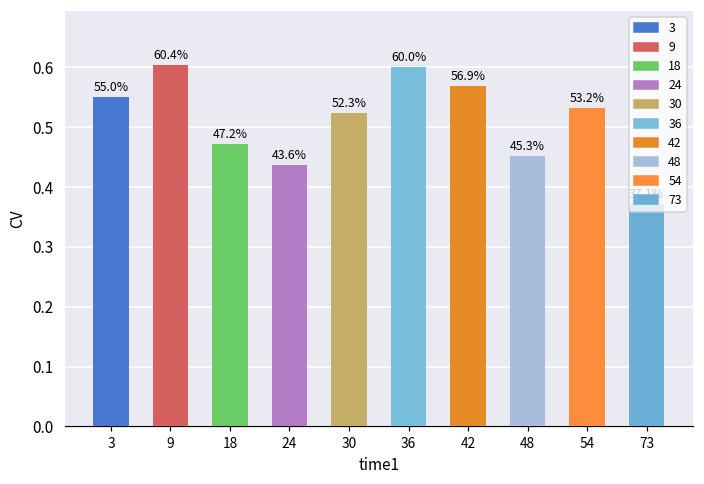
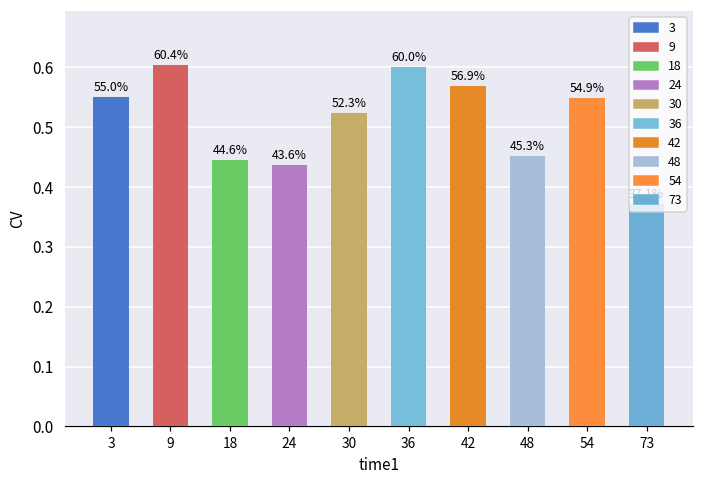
  {
    "3": "55.0%",
    "9": "60.4%",
-   "18": "47.2%",
+   "18": "44.6%",
    "24": "43.6%",
    "30": "52.3%",
    "36": "60.0%",
    "42": "56.9%",
    "48": "45.3%",
-   "54": "53.2%"
+   "54": "54.9%"
  }
